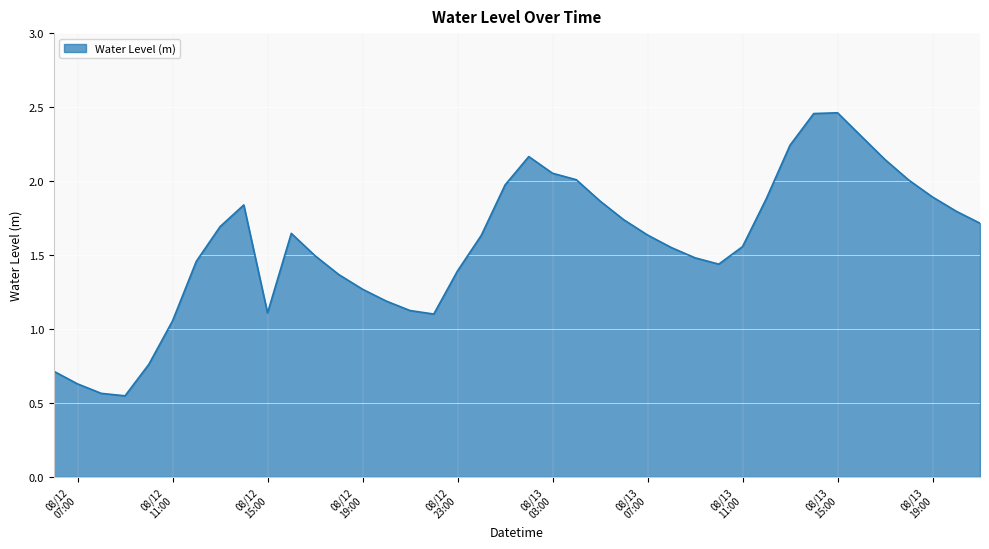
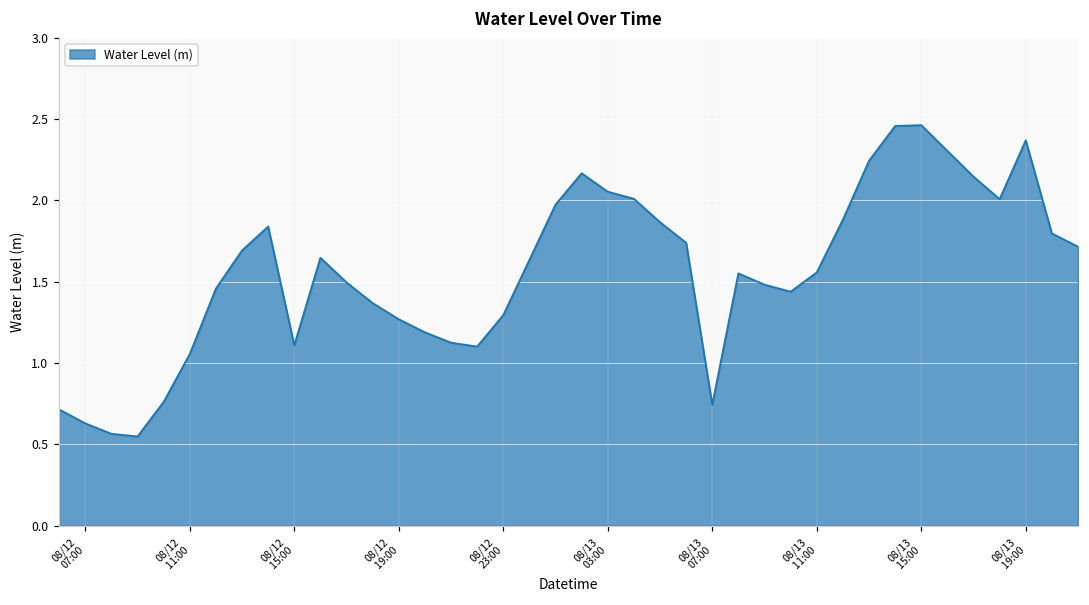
  {
    "08/12 07:00": 0.63,
    "08/12 11:00": 1.05,
    "08/12 15:00": 1.11,
    "08/12 19:00": 1.27,
-   "08/12 23:00": 1.39,
+   "08/12 23:00": 1.29,
    "08/13 03:00": 2.05,
-   "08/13 07:00": 1.64,
+   "08/13 07:00": 0.74,
    "08/13 11:00": 1.56,
    "08/13 15:00": 2.46,
-   "08/13 19:00": 1.89
+   "08/13 19:00": 2.37
  }
